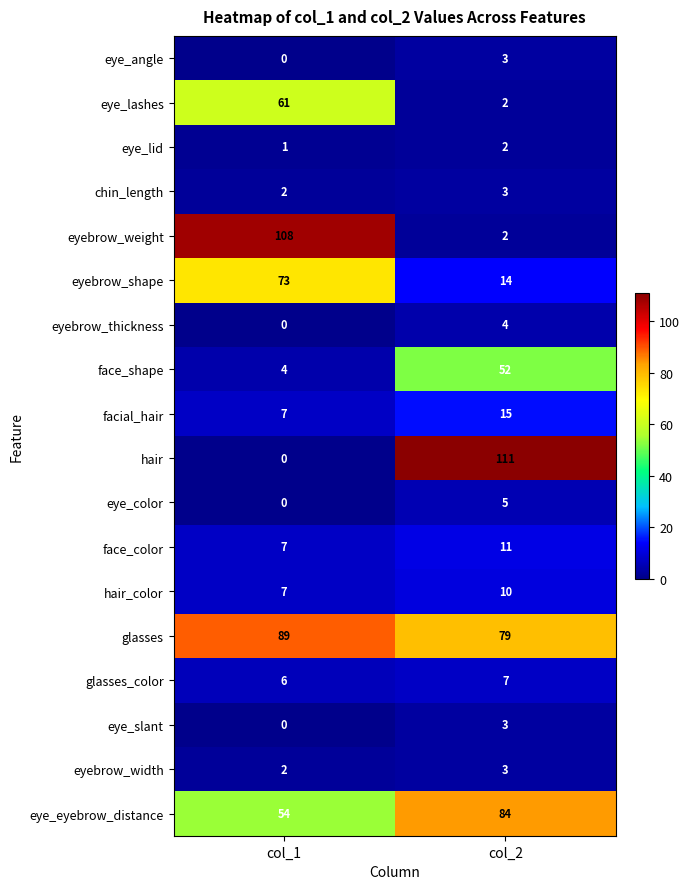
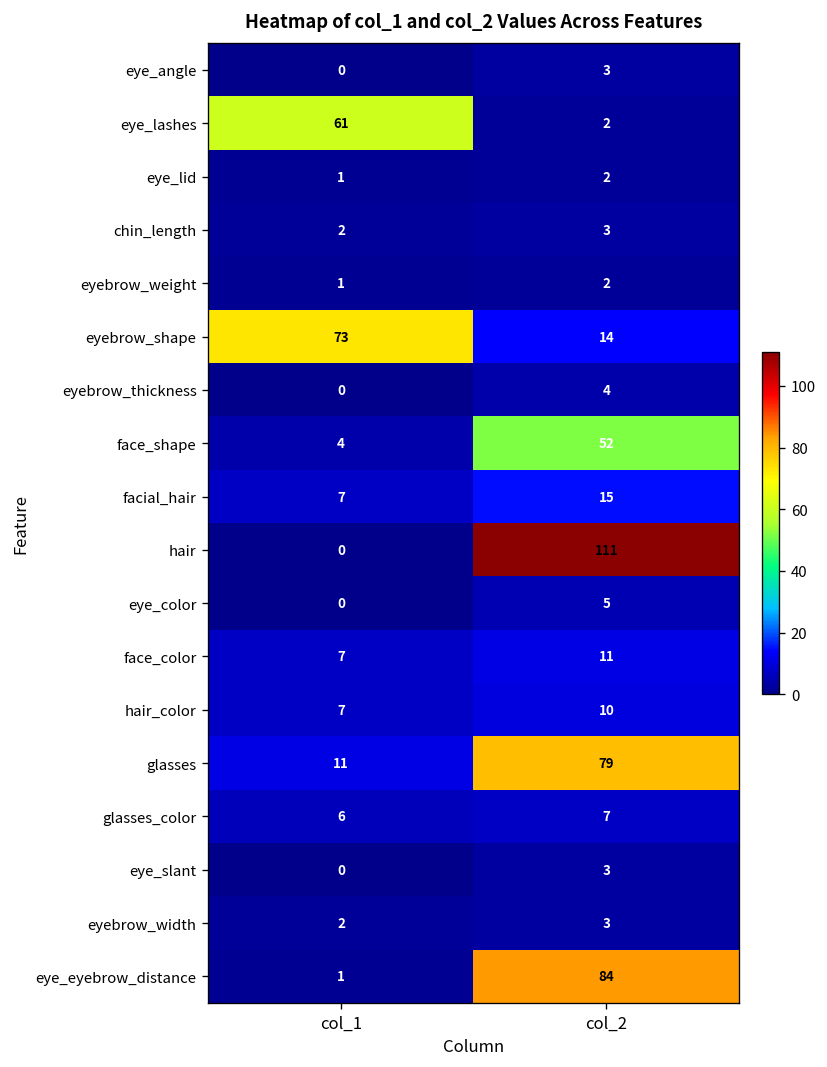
  {
    "eye_angle": {
      "col_1": 0,
      "col_2": 3
    },
    "eye_lashes": {
      "col_1": 61,
      "col_2": 2
    },
    "eye_lid": {
      "col_1": 1,
      "col_2": 2
    },
    "chin_length": {
      "col_1": 2,
      "col_2": 3
    },
    "eyebrow_weight": {
-     "col_1": 108,
+     "col_1": 1,
      "col_2": 2
    },
    "eyebrow_shape": {
      "col_1": 73,
      "col_2": 14
    },
    "eyebrow_thickness": {
      "col_1": 0,
      "col_2": 4
    },
    "face_shape": {
      "col_1": 4,
      "col_2": 52
    },
    "facial_hair": {
      "col_1": 7,
      "col_2": 15
    },
    "hair": {
      "col_1": 0,
      "col_2": 111
    },
    "eye_color": {
      "col_1": 0,
      "col_2": 5
    },
    "face_color": {
      "col_1": 7,
      "col_2": 11
    },
    "hair_color": {
      "col_1": 7,
      "col_2": 10
    },
    "glasses": {
-     "col_1": 89,
+     "col_1": 11,
      "col_2": 79
    },
    "glasses_color": {
      "col_1": 6,
      "col_2": 7
    },
    "eye_slant": {
      "col_1": 0,
      "col_2": 3
    },
    "eyebrow_width": {
      "col_1": 2,
      "col_2": 3
    },
    "eye_eyebrow_distance": {
-     "col_1": 54,
+     "col_1": 1,
      "col_2": 84
    }
  }
